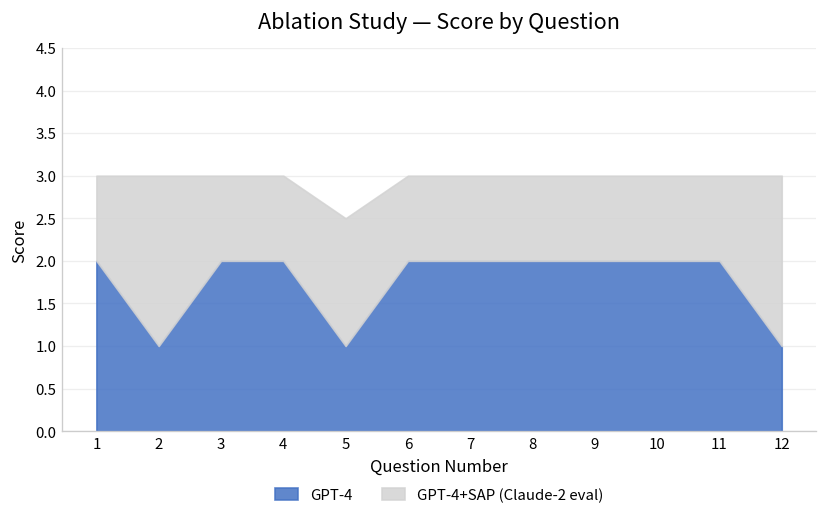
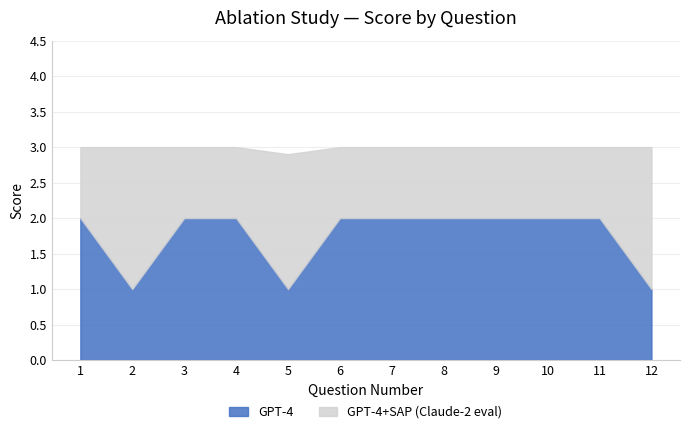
  {
    "GPT-4": {
      "1": 2.0,
      "2": 1.0,
      "3": 2.0,
      "4": 2.0,
      "5": 1.0,
      "6": 2.0,
      "7": 2.0,
      "8": 2.0,
      "9": 2.0,
      "10": 2.0,
      "11": 2.0,
      "12": 1.0
    },
    "GPT-4+SAP (Claude-2 eval)": {
      "1": 1.0,
      "2": 2.0,
      "3": 1.0,
      "4": 1.0,
-     "5": 1.5,
+     "5": 1.9,
      "6": 1.0,
      "7": 1.0,
      "8": 1.0,
      "9": 1.0,
      "10": 1.0,
      "11": 1.0,
      "12": 2.0
    }
  }
